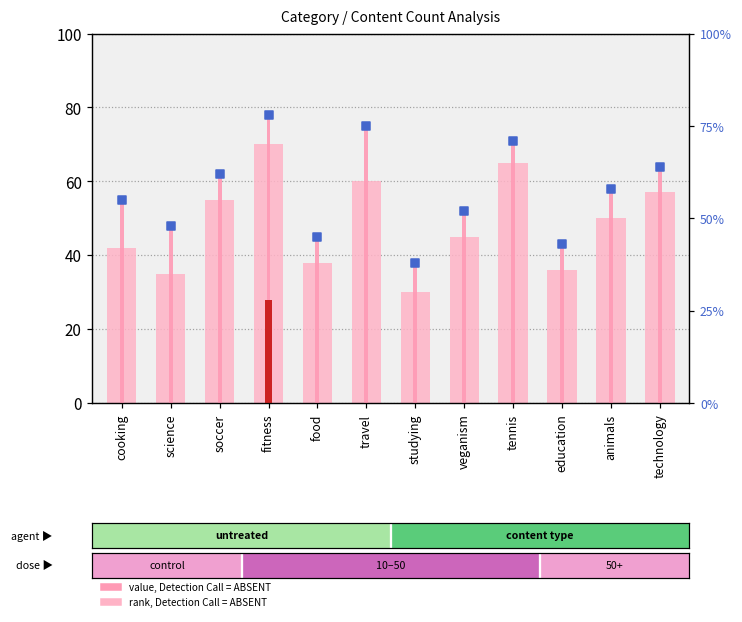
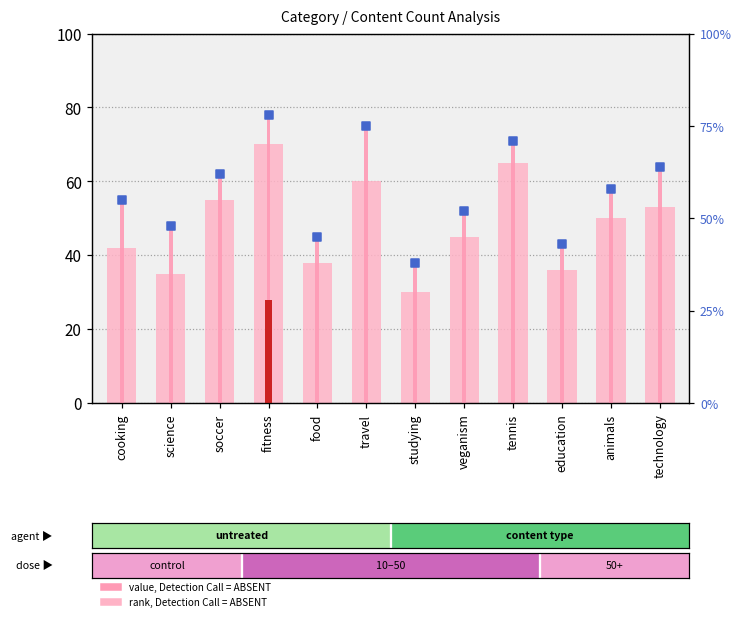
  {
    "rank, Detection Call = ABSENT": {
      "cooking": 42,
      "science": 35,
      "soccer": 55,
      "fitness": 70,
      "food": 38,
      "travel": 60,
      "studying": 30,
      "veganism": 45,
      "tennis": 65,
      "education": 36,
      "animals": 50,
-     "technology": 57
+     "technology": 53
    },
    "percentile rank within the sample": {
      "cooking": 55,
      "science": 48,
      "soccer": 62,
      "fitness": 78,
      "food": 45,
      "travel": 75,
      "studying": 38,
      "veganism": 52,
      "tennis": 71,
      "education": 43,
      "animals": 58,
      "technology": 64
    }
  }
